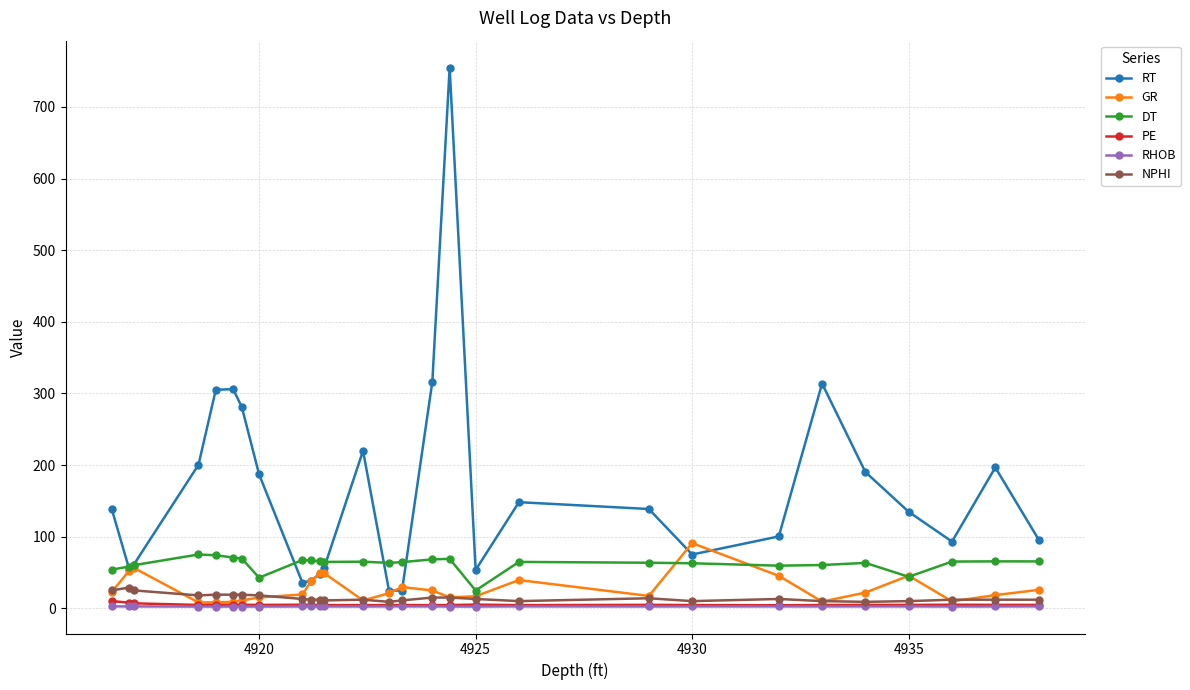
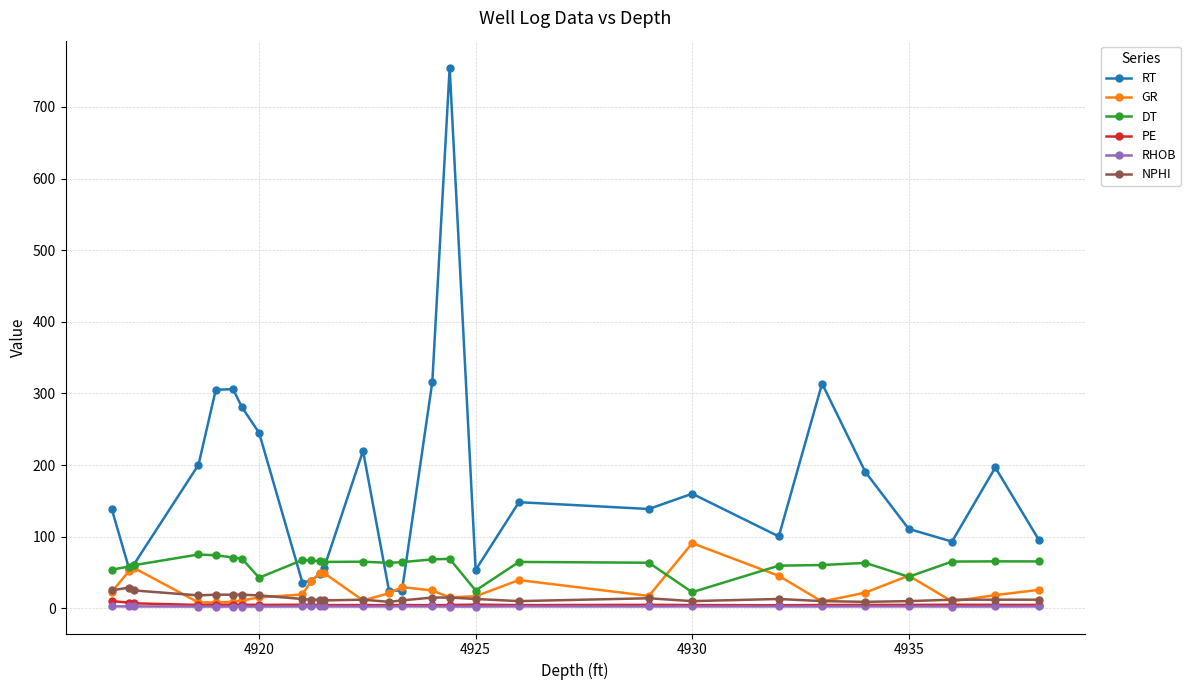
  {
    "RT": {
-     "4920": 190,
+     "4920": 240,
      "4925": 50,
-     "4930": 80,
-     "4935": 130
+     "4930": 160,
+     "4935": 110
    },
    "GR": {
      "4925": 20,
      "4930": 90
    },
    "DT": {
      "4920": 40,
      "4925": 20,
-     "4930": 60
+     "4930": 20
    },
    "NPHI": {
      "4925": 10,
      "4930": 10,
      "4935": 10
    }
  }
